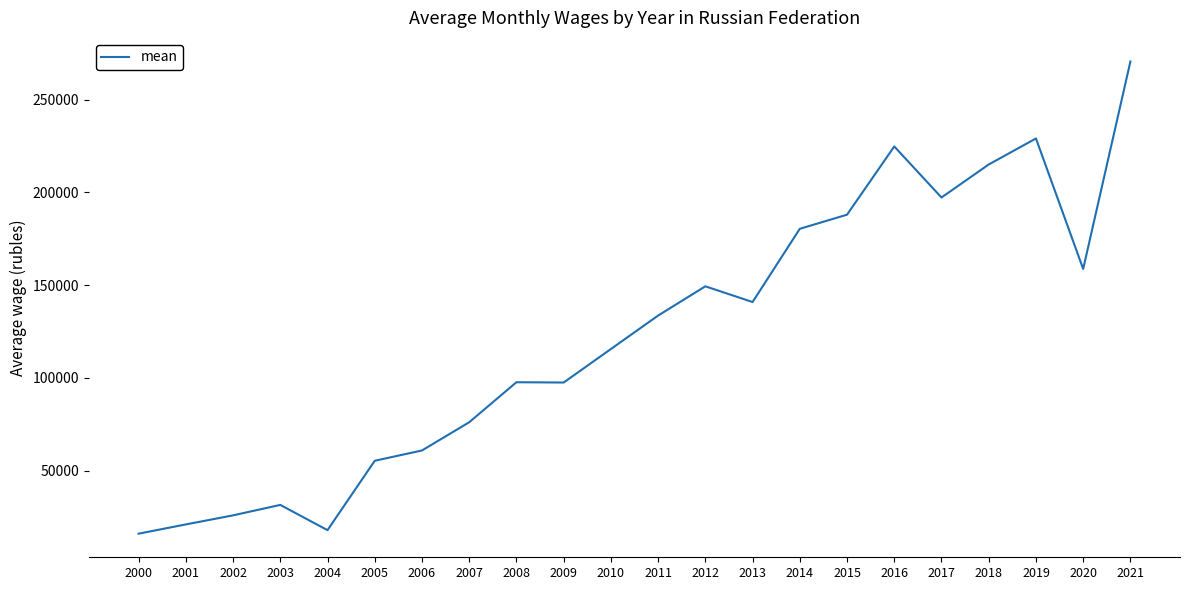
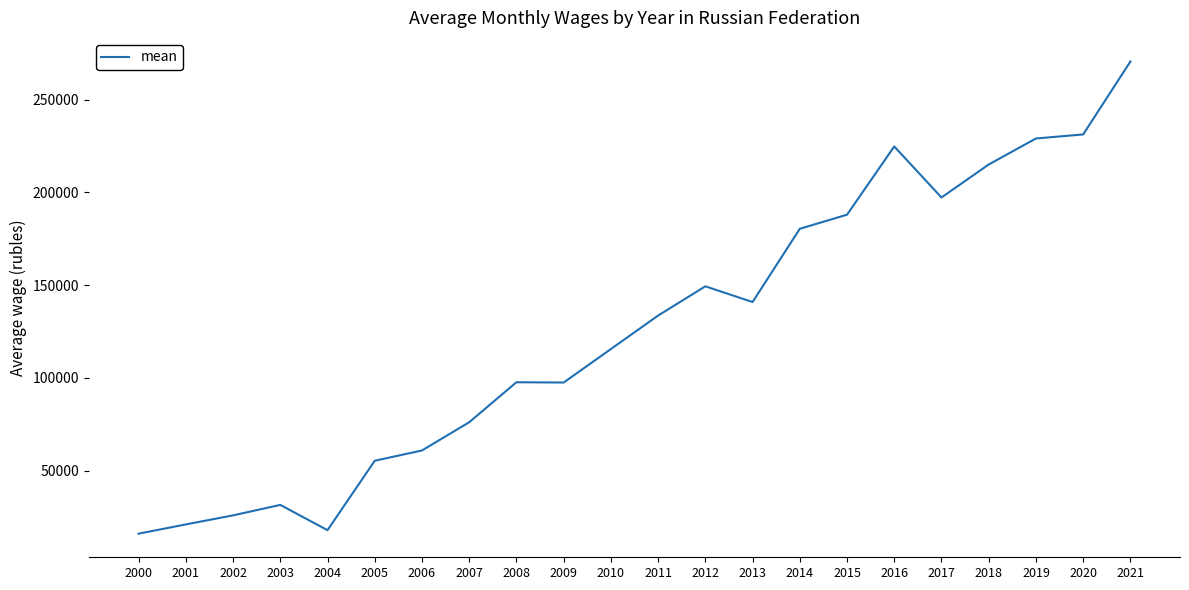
  {
    "2000": 16000,
    "2001": 21000,
    "2002": 26000,
    "2003": 32000,
    "2004": 18000,
    "2005": 55000,
    "2006": 61000,
    "2007": 76000,
    "2008": 98000,
    "2009": 98000,
    "2010": 116000,
    "2011": 134000,
    "2012": 149000,
    "2013": 141000,
    "2014": 180000,
    "2015": 188000,
    "2016": 225000,
    "2017": 197000,
    "2018": 215000,
    "2019": 229000,
-   "2020": 159000,
+   "2020": 231000,
    "2021": 271000
  }
